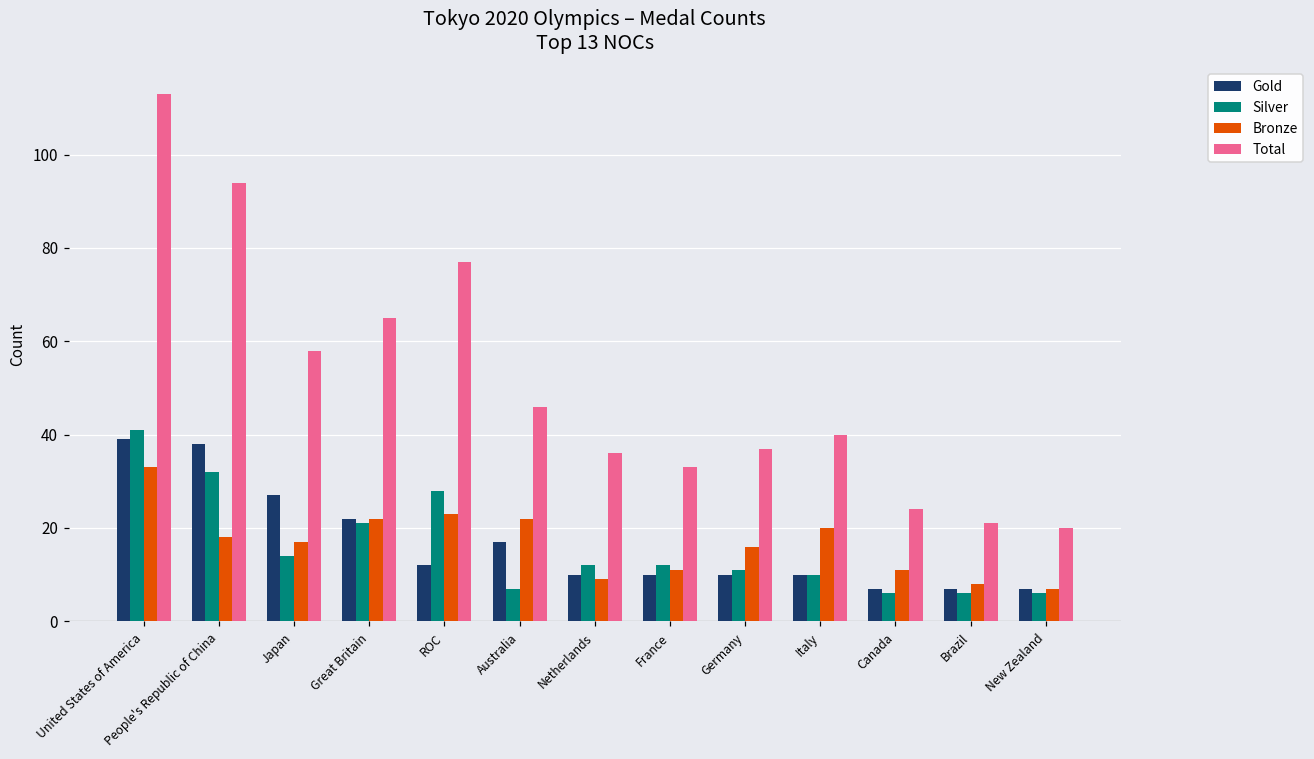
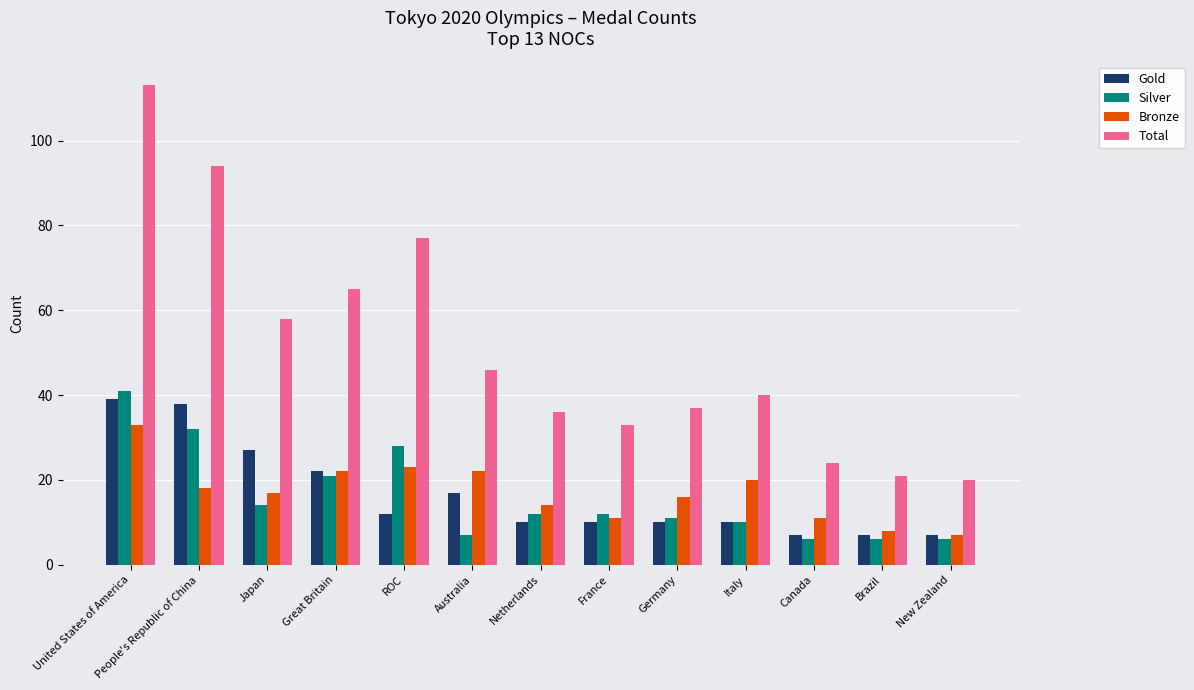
  {
    "Gold": {
      "United States of America": 39,
      "People's Republic of China": 38,
      "Japan": 27,
      "Great Britain": 22,
      "ROC": 12,
      "Australia": 17,
      "Netherlands": 10,
      "France": 10,
      "Germany": 10,
      "Italy": 10,
      "Canada": 7,
      "Brazil": 7,
      "New Zealand": 7
    },
    "Silver": {
      "United States of America": 41,
      "People's Republic of China": 32,
      "Japan": 14,
      "Great Britain": 21,
      "ROC": 28,
      "Australia": 7,
      "Netherlands": 12,
      "France": 12,
      "Germany": 11,
      "Italy": 10,
      "Canada": 6,
      "Brazil": 6,
      "New Zealand": 6
    },
    "Bronze": {
      "United States of America": 33,
      "People's Republic of China": 18,
      "Japan": 17,
      "Great Britain": 22,
      "ROC": 23,
      "Australia": 22,
-     "Netherlands": 9,
+     "Netherlands": 14,
      "France": 11,
      "Germany": 16,
      "Italy": 20,
      "Canada": 11,
      "Brazil": 8,
      "New Zealand": 7
    },
    "Total": {
      "United States of America": 113,
      "People's Republic of China": 94,
      "Japan": 58,
      "Great Britain": 65,
      "ROC": 77,
      "Australia": 46,
      "Netherlands": 36,
      "France": 33,
      "Germany": 37,
      "Italy": 40,
      "Canada": 24,
      "Brazil": 21,
      "New Zealand": 20
    }
  }
